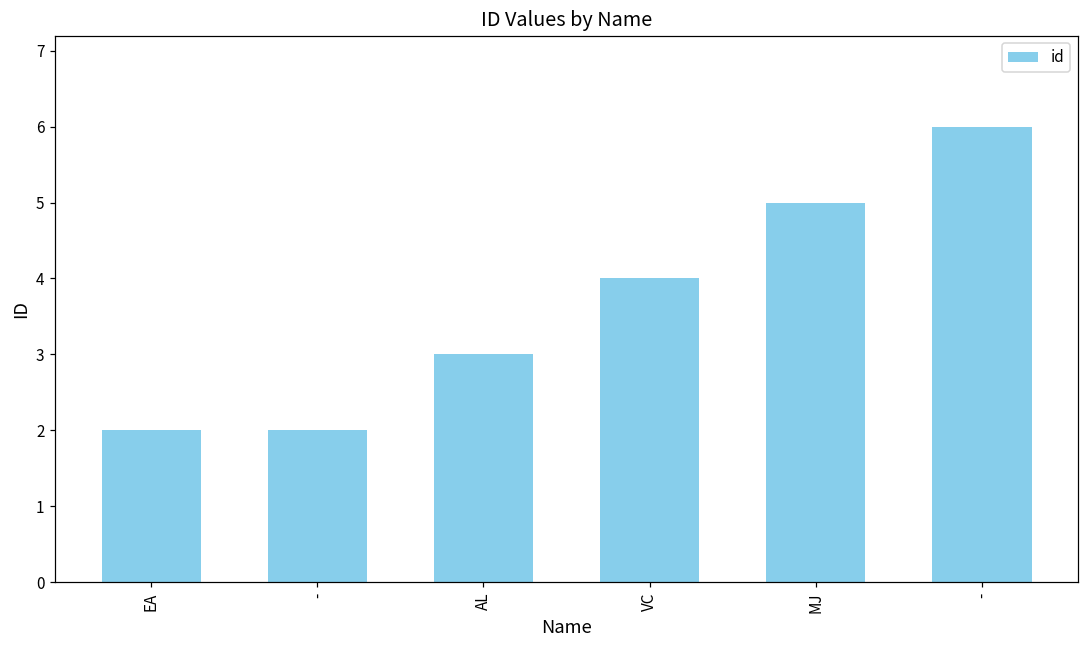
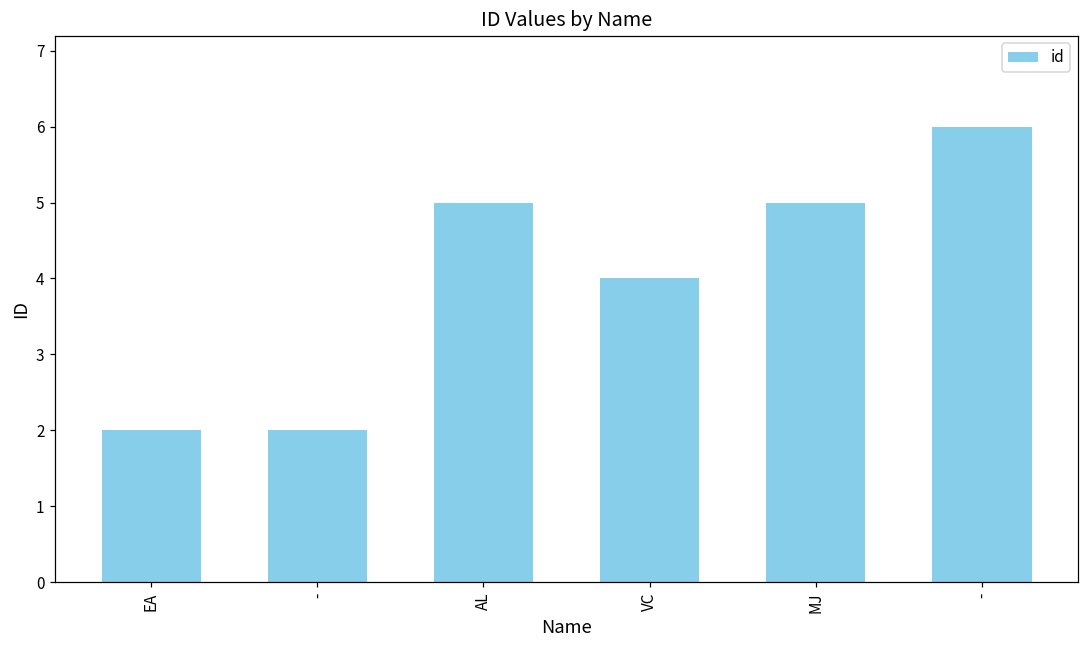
  {
    "EA": 2,
-   "AL": 3,
+   "AL": 5,
    "VC": 4,
    "MJ": 5
  }
